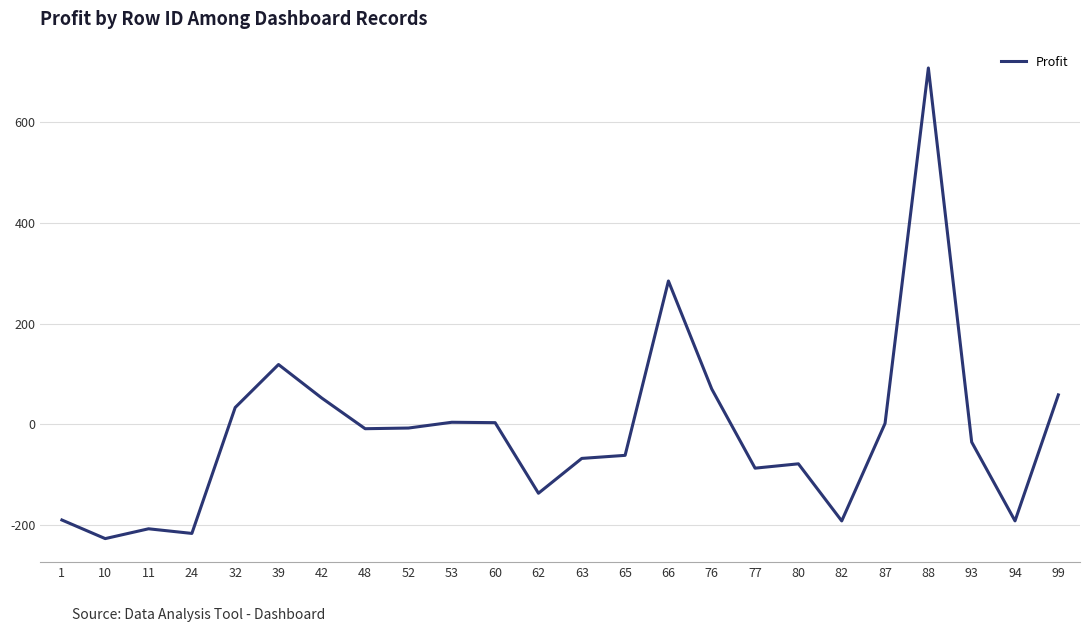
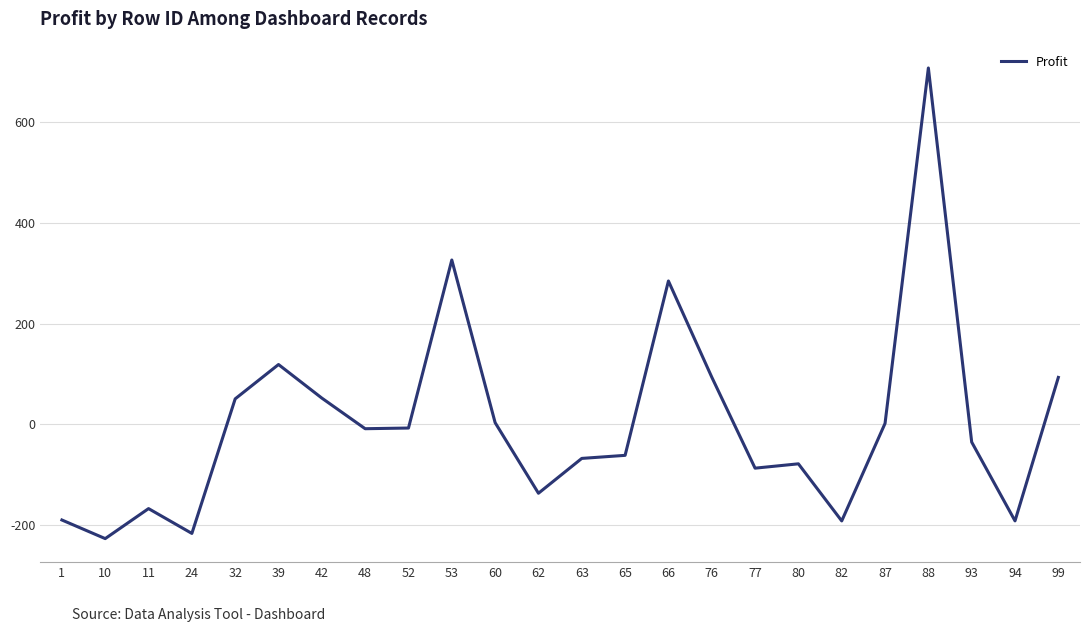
  {
    "1": -190,
    "10": -230,
-   "11": -210,
+   "11": -170,
    "24": -220,
-   "32": 30,
+   "32": 50,
    "39": 120,
    "42": 50,
    "48": -10,
    "52": -10,
-   "53": 0,
+   "53": 330,
    "60": 0,
    "62": -140,
    "63": -70,
    "65": -60,
    "66": 280,
-   "76": 70,
+   "76": 90,
    "77": -90,
    "80": -80,
    "82": -190,
    "87": 0,
    "88": 710,
    "93": -30,
    "94": -190,
-   "99": 60
+   "99": 90
  }
